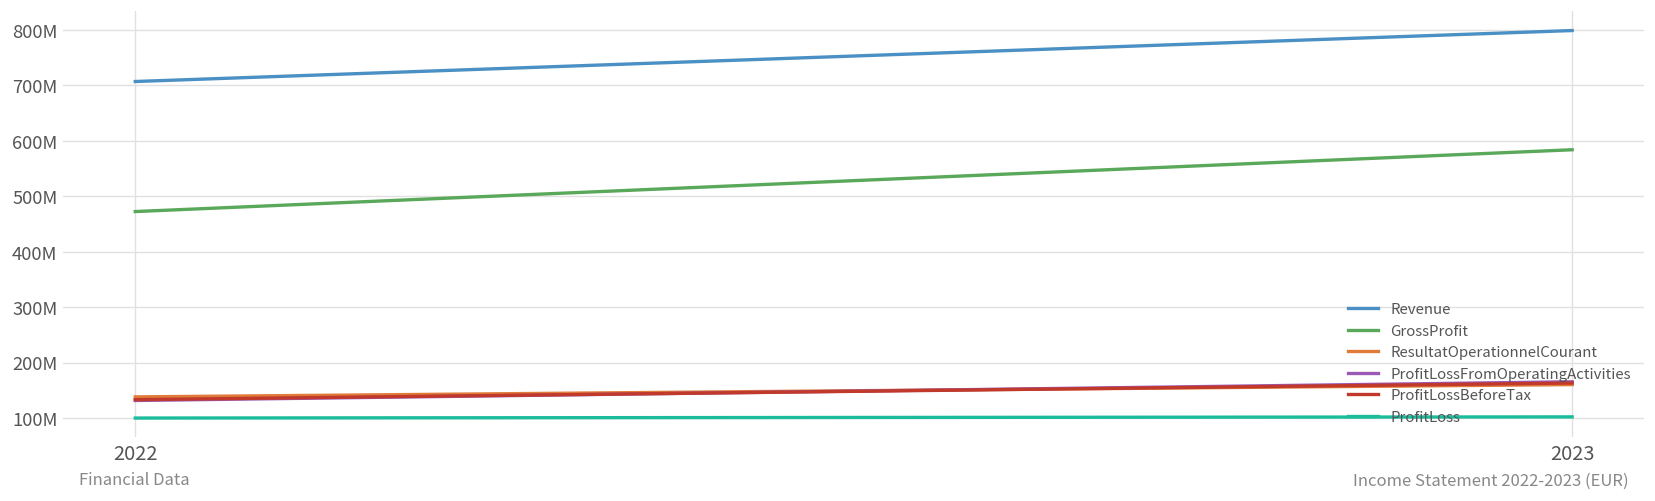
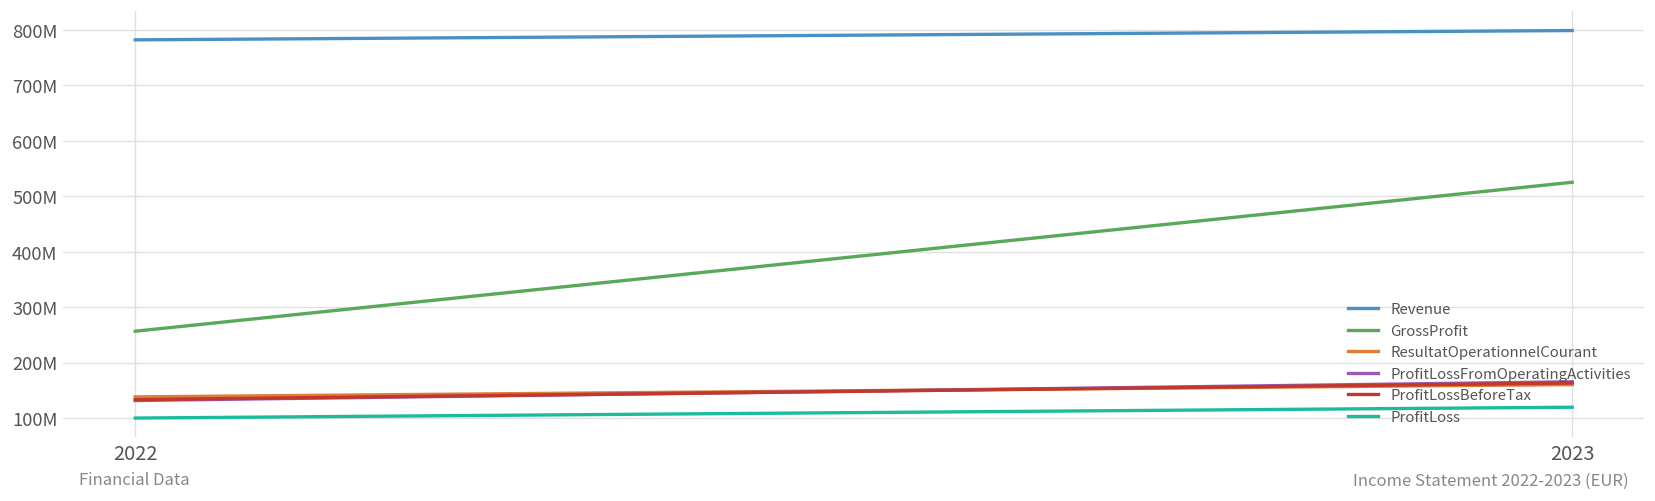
  {
    "Revenue": {
-     "2022": 710000000,
+     "2022": 780000000,
      "2023": 800000000
    },
    "GrossProfit": {
-     "2022": 470000000,
-     "2023": 580000000
+     "2022": 260000000,
+     "2023": 530000000
    },
    "ProfitLoss": {
      "2022": 100000000,
-     "2023": 100000000
+     "2023": 120000000
    }
  }
